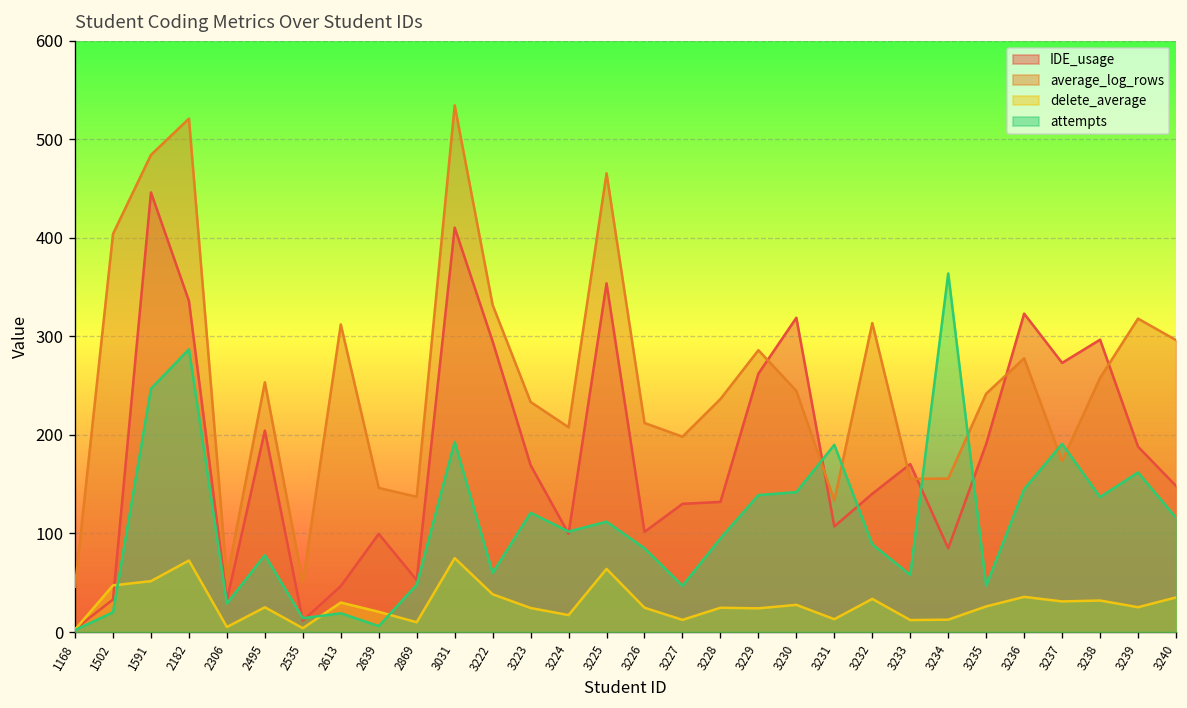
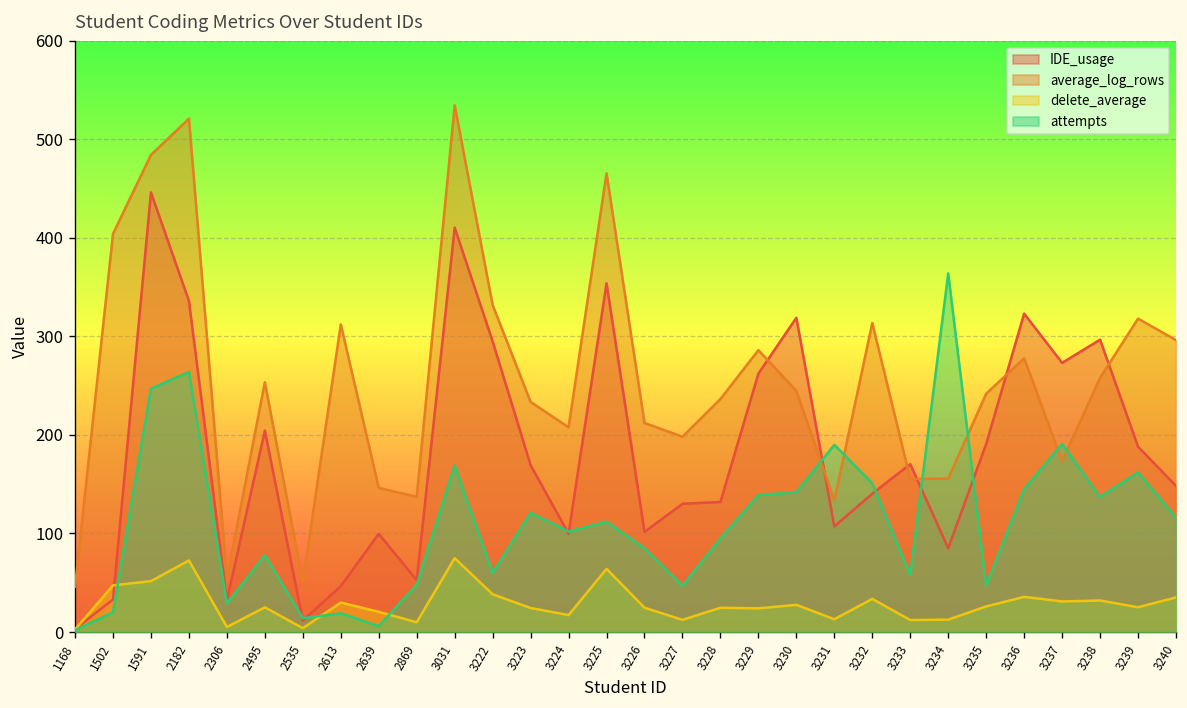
  {
    "attempts": {
      "1502": 20,
      "1591": 250,
-     "2182": 290,
+     "2182": 260,
      "2306": 30,
      "2495": 80,
      "2613": 20,
      "2639": 10,
      "2869": 50,
-     "3031": 190,
+     "3031": 170,
      "3222": 60,
      "3223": 120,
      "3225": 110,
      "3226": 90,
      "3227": 50,
      "3228": 100,
      "3229": 140,
      "3230": 140,
      "3231": 190,
-     "3232": 90,
+     "3232": 150,
      "3233": 60,
      "3234": 360,
      "3235": 50,
      "3236": 150,
      "3237": 190,
      "3238": 140,
      "3239": 160,
      "3240": 120
    }
  }
